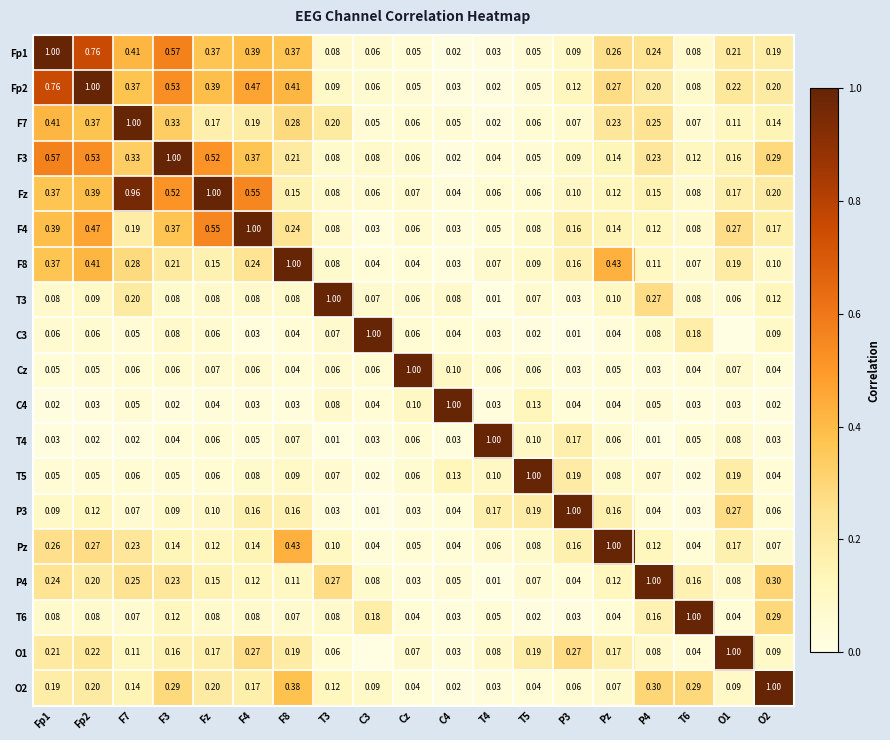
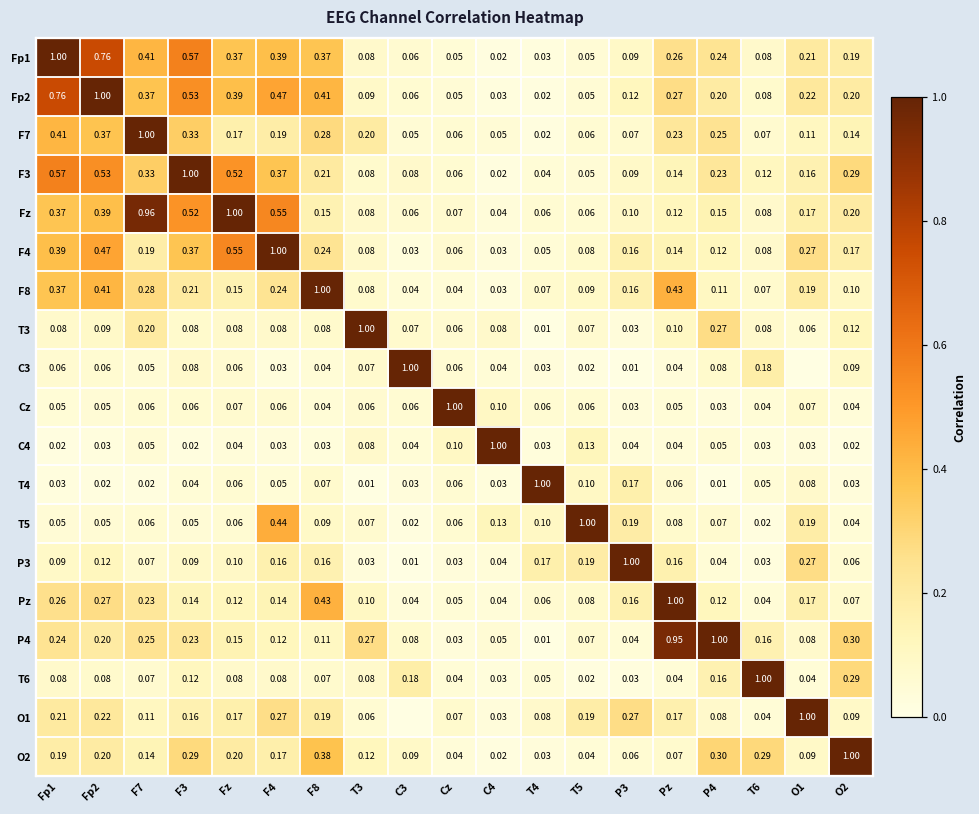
  {
    "T5": {
      "Fp1": 0.05,
      "Fp2": 0.05,
      "F7": 0.06,
      "F3": 0.05,
      "Fz": 0.06,
-     "F4": 0.08,
+     "F4": 0.44,
      "F8": 0.09,
      "T3": 0.07,
      "C3": 0.02,
      "Cz": 0.06,
      "C4": 0.13,
      "T4": 0.10,
      "T5": 1.00,
      "P3": 0.19,
      "Pz": 0.08,
      "P4": 0.07,
      "T6": 0.02,
      "O1": 0.19,
      "O2": 0.04
    },
    "P4": {
      "Fp1": 0.24,
      "Fp2": 0.20,
      "F7": 0.25,
      "F3": 0.23,
      "Fz": 0.15,
      "F4": 0.12,
      "F8": 0.11,
      "T3": 0.27,
      "C3": 0.08,
      "Cz": 0.03,
      "C4": 0.05,
      "T4": 0.01,
      "T5": 0.07,
      "P3": 0.04,
-     "Pz": 0.12,
+     "Pz": 0.95,
      "P4": 1.00,
      "T6": 0.16,
      "O1": 0.08,
      "O2": 0.30
    }
  }
